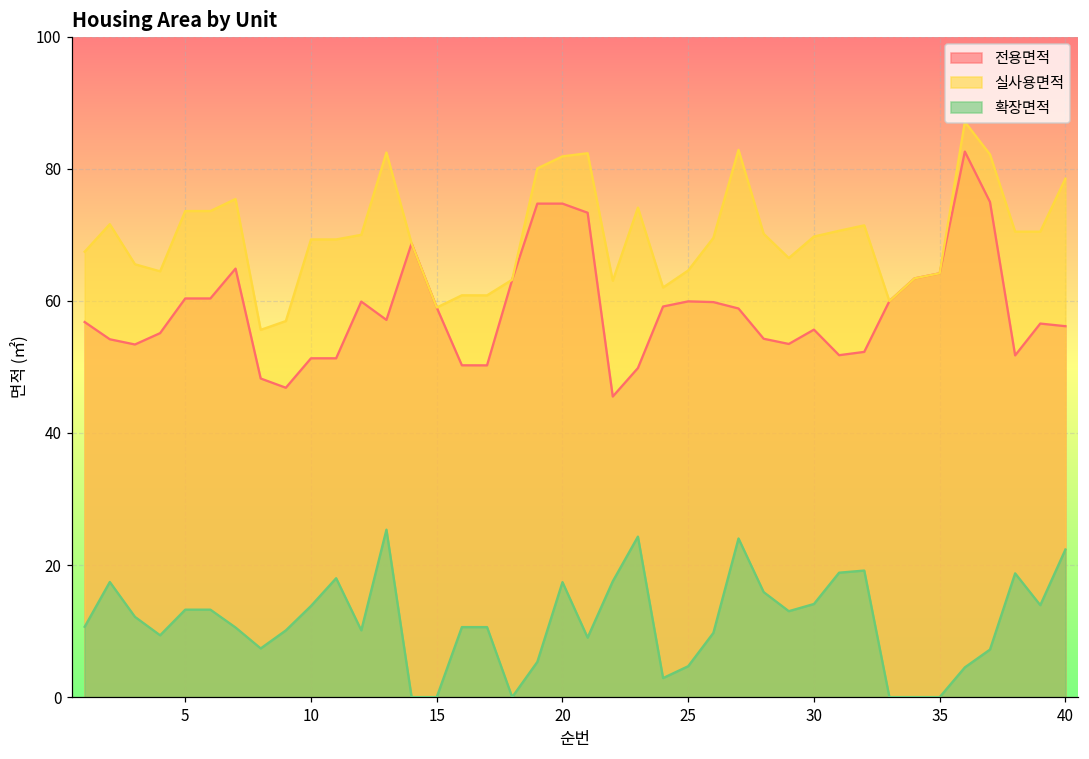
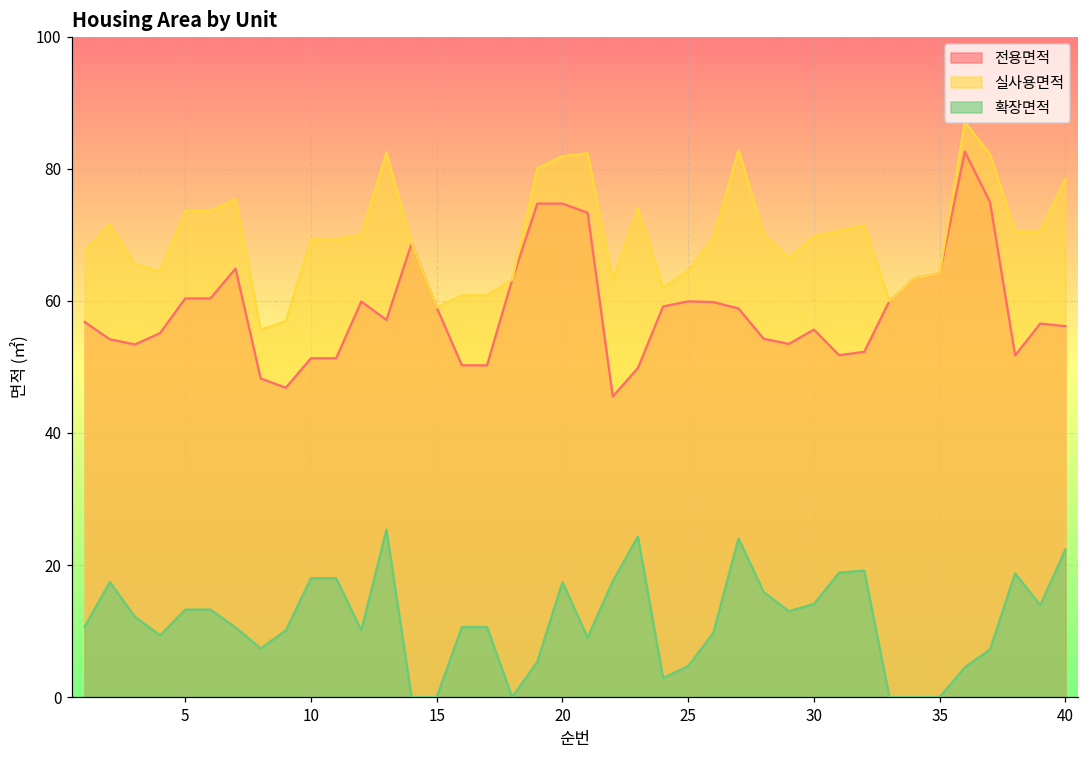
  {
    "전용면적": {
      "5": 60,
      "10": 51,
      "20": 75,
      "25": 60,
      "30": 56,
      "40": 56
    },
    "실사용면적": {
      "5": 74,
      "10": 69,
      "20": 82,
      "25": 65,
      "30": 70,
      "40": 79
    },
    "확장면적": {
      "5": 13,
-     "10": 14,
+     "10": 18,
      "15": 0,
      "20": 17,
      "25": 5,
      "30": 14,
      "35": 0,
      "40": 22
    }
  }
